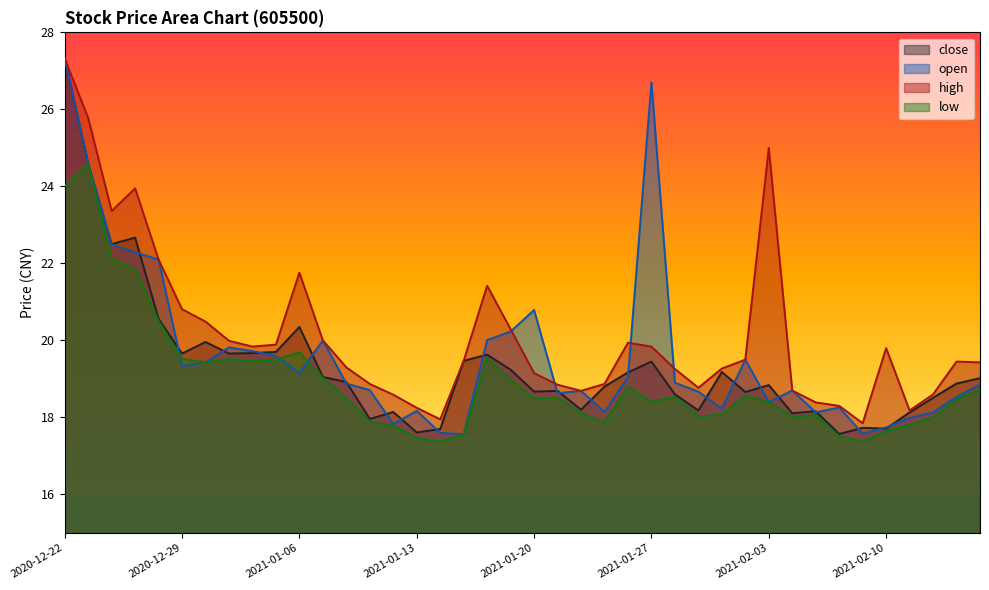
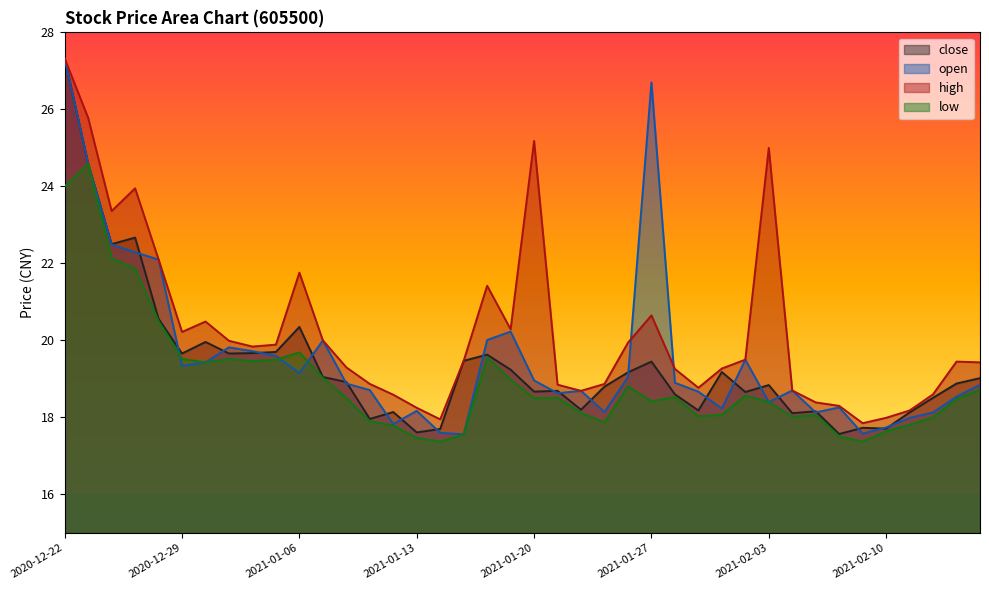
  {
    "open": {
      "2020-12-29": 19.3,
      "2021-01-06": 19.2,
      "2021-01-13": 18.2,
-     "2021-01-20": 20.8,
+     "2021-01-20": 19.0,
      "2021-01-27": 26.7
    },
    "high": {
-     "2020-12-29": 20.8,
+     "2020-12-29": 20.2,
      "2021-01-06": 21.8,
      "2021-01-13": 18.3,
-     "2021-01-20": 19.2,
-     "2021-01-27": 19.8,
+     "2021-01-20": 25.2,
+     "2021-01-27": 20.7,
      "2021-02-03": 25.0,
-     "2021-02-10": 19.8
+     "2021-02-10": 18.0
    }
  }
